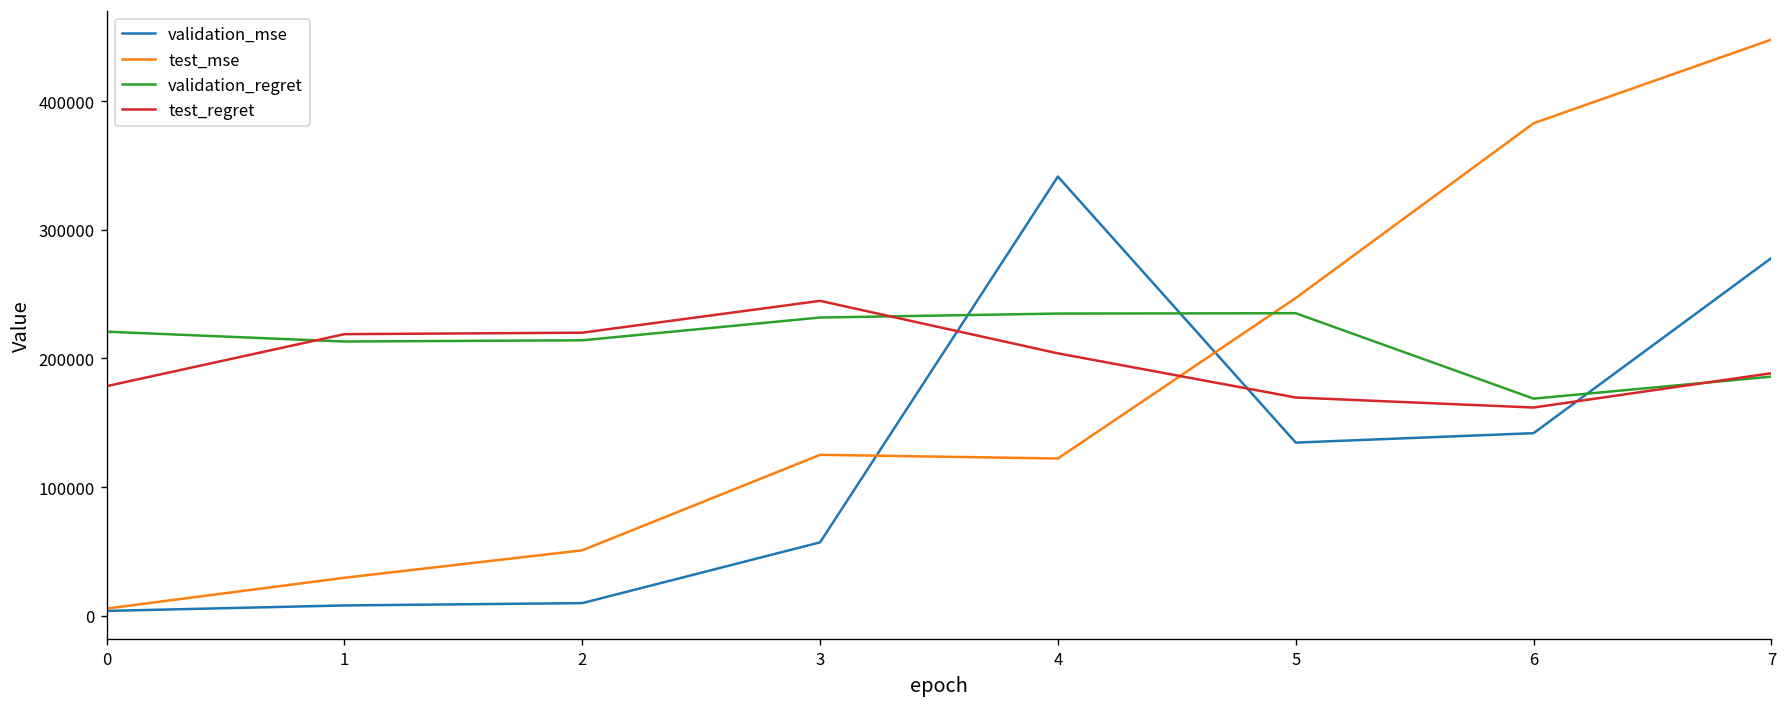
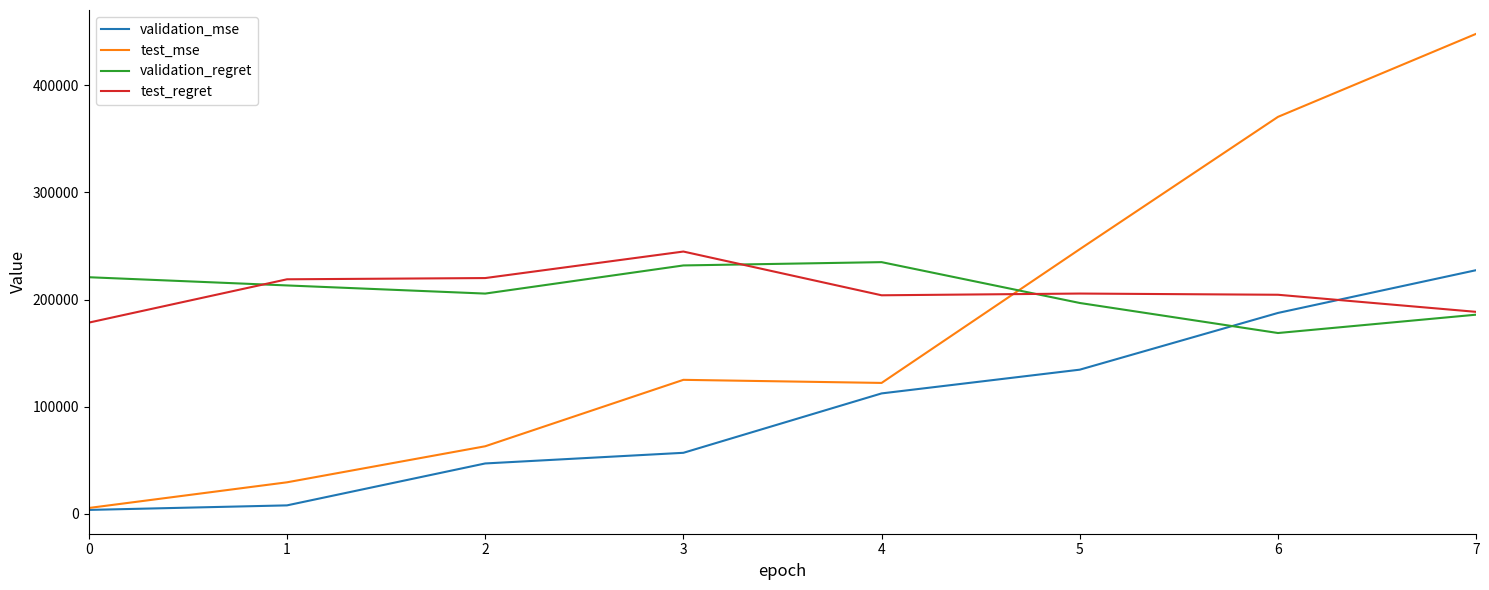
  {
    "validation_mse": {
      "1": 8000,
-     "2": 10000,
+     "2": 47000,
      "3": 57000,
-     "4": 341000,
+     "4": 112000,
      "5": 135000,
-     "6": 142000,
-     "7": 278000
+     "6": 187000,
+     "7": 227000
    },
    "test_mse": {
      "1": 29000,
-     "2": 51000,
+     "2": 63000,
      "3": 125000,
      "4": 122000,
      "5": 247000,
-     "6": 383000,
+     "6": 370000,
      "7": 448000
    },
    "validation_regret": {
      "0": 221000,
      "1": 213000,
-     "2": 214000,
+     "2": 206000,
      "3": 232000,
      "4": 235000,
-     "5": 235000,
+     "5": 197000,
      "6": 169000,
      "7": 186000
    },
    "test_regret": {
      "0": 178000,
      "1": 219000,
      "2": 220000,
      "3": 245000,
      "4": 204000,
-     "5": 170000,
-     "6": 162000,
+     "5": 206000,
+     "6": 204000,
      "7": 188000
    }
  }
